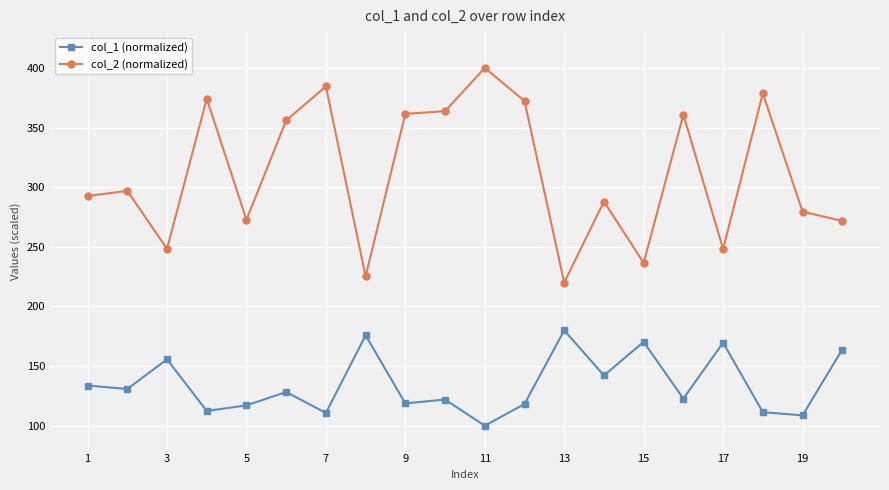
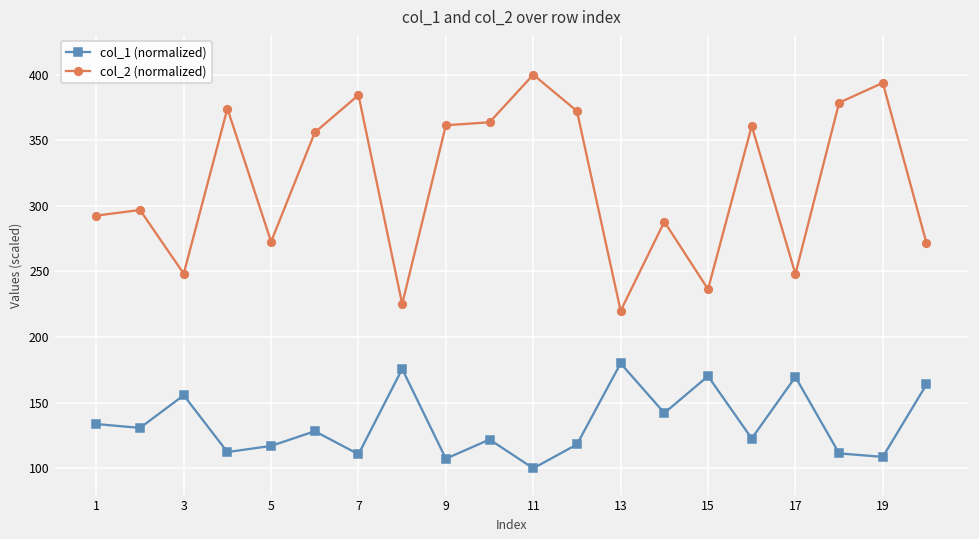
  {
    "col_1 (normalized)": {
      "1": 134,
      "3": 156,
      "5": 117,
      "7": 111,
-     "9": 119,
+     "9": 107,
      "11": 100,
      "13": 180,
      "15": 170,
      "17": 170,
      "19": 109
    },
    "col_2 (normalized)": {
      "1": 293,
      "3": 248,
      "5": 273,
      "7": 384,
      "9": 361,
      "11": 400,
      "13": 220,
      "15": 236,
      "17": 248,
-     "19": 280
+     "19": 394
    }
  }
